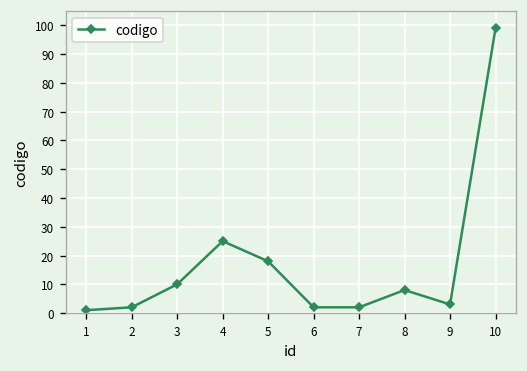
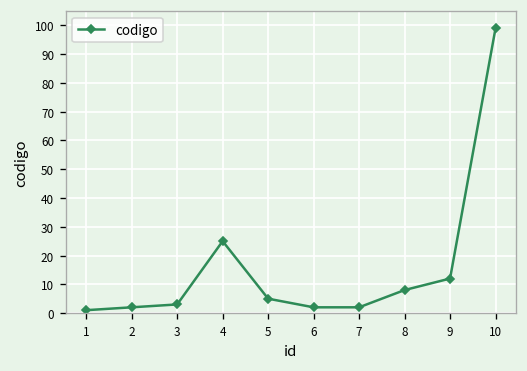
  {
    "1": 1,
    "2": 2,
-   "3": 10,
+   "3": 3,
    "4": 25,
-   "5": 18,
+   "5": 5,
    "6": 2,
    "7": 2,
    "8": 8,
-   "9": 3,
+   "9": 12,
    "10": 99
  }
